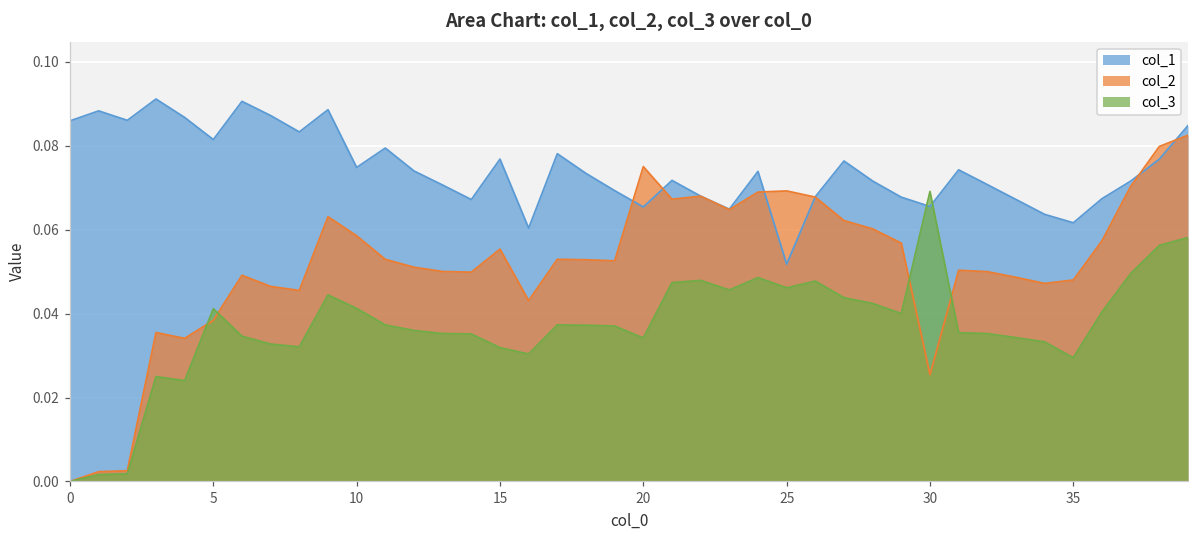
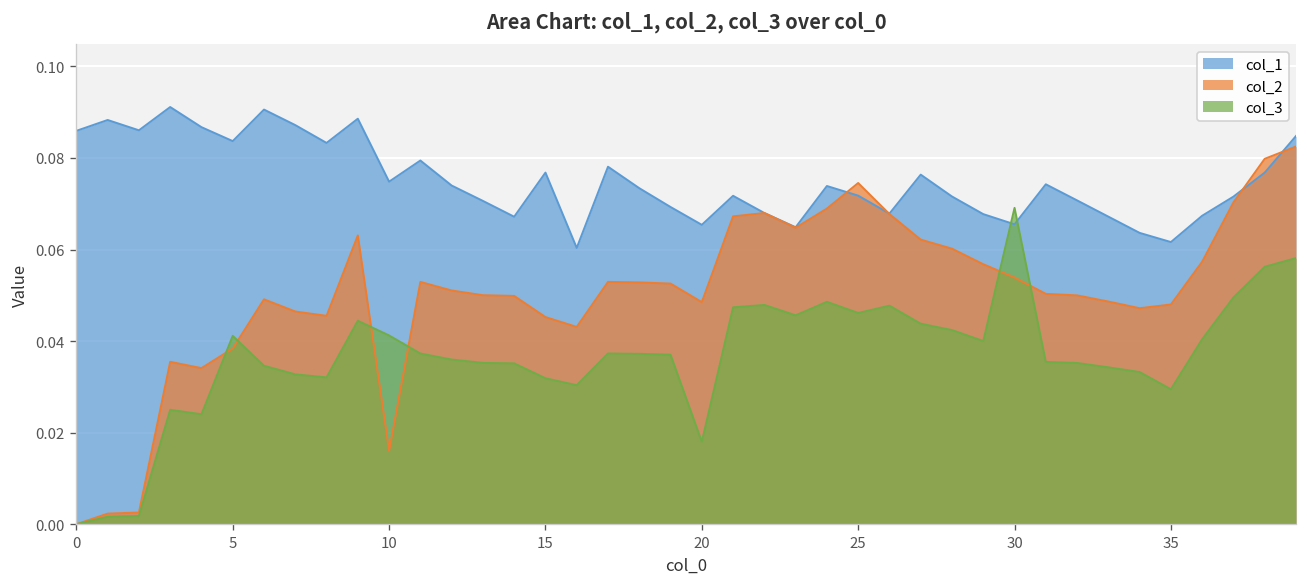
  {
    "col_1": {
      "0": 0.086,
-     "5": 0.081,
+     "5": 0.084,
      "10": 0.075,
      "15": 0.077,
      "20": 0.065,
-     "25": 0.052,
+     "25": 0.072,
      "30": 0.066,
      "35": 0.062
    },
    "col_2": {
      "5": 0.038,
-     "10": 0.059,
-     "15": 0.055,
-     "20": 0.075,
-     "25": 0.069,
-     "30": 0.025,
+     "10": 0.016,
+     "15": 0.045,
+     "20": 0.049,
+     "25": 0.075,
+     "30": 0.054,
      "35": 0.048
    },
    "col_3": {
      "5": 0.041,
      "10": 0.041,
      "15": 0.032,
-     "20": 0.034,
+     "20": 0.018,
      "25": 0.046,
      "30": 0.069,
      "35": 0.029
    }
  }
